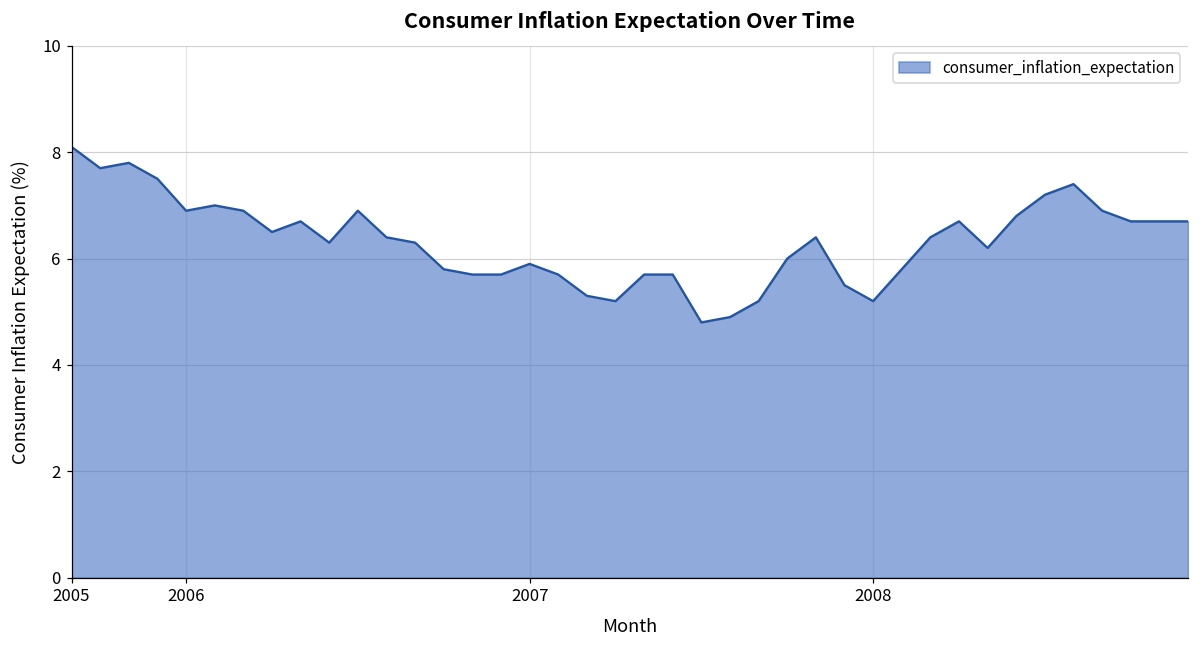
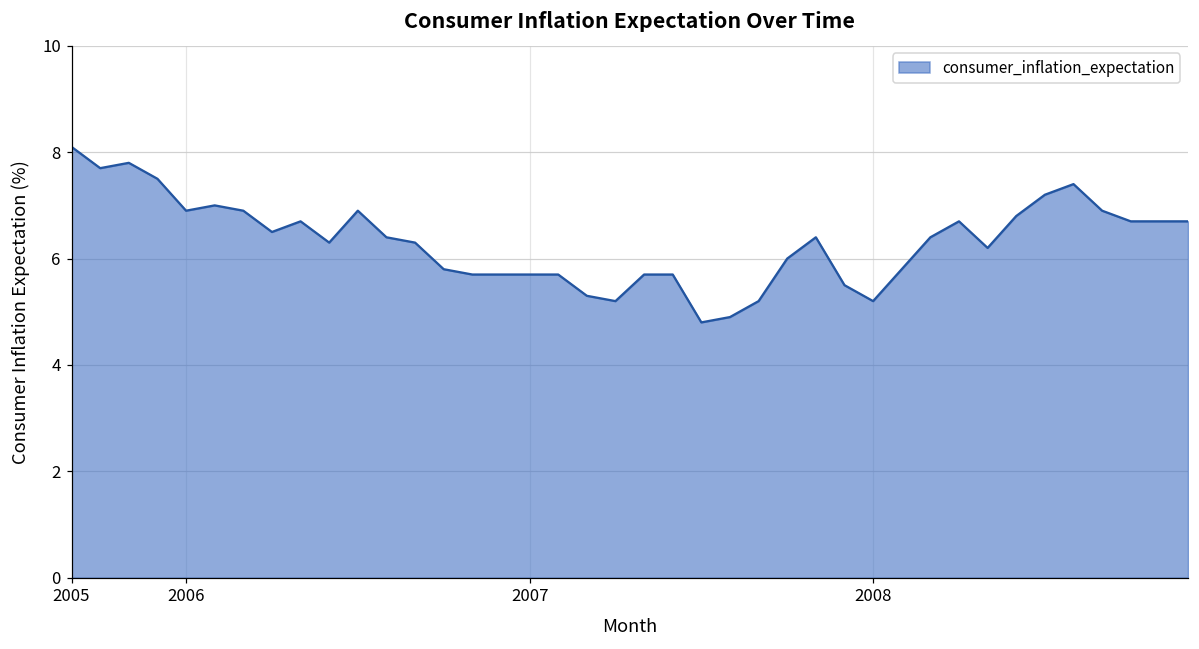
  {
    "2005": 8.1,
    "2006": 6.9,
-   "2007": 5.9,
+   "2007": 5.7,
    "2008": 5.2
  }
